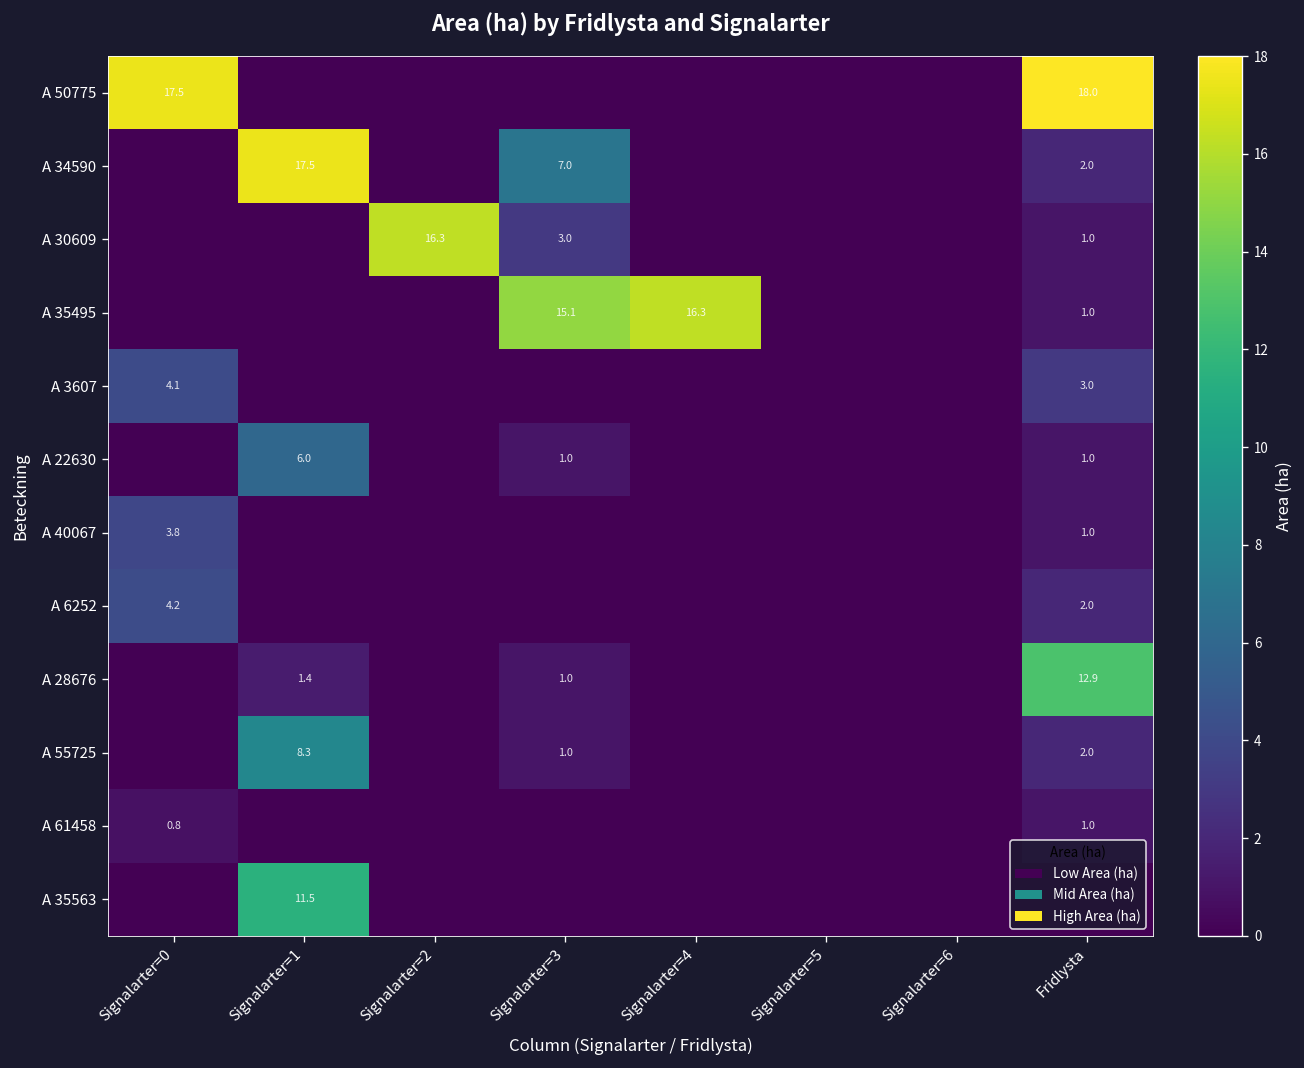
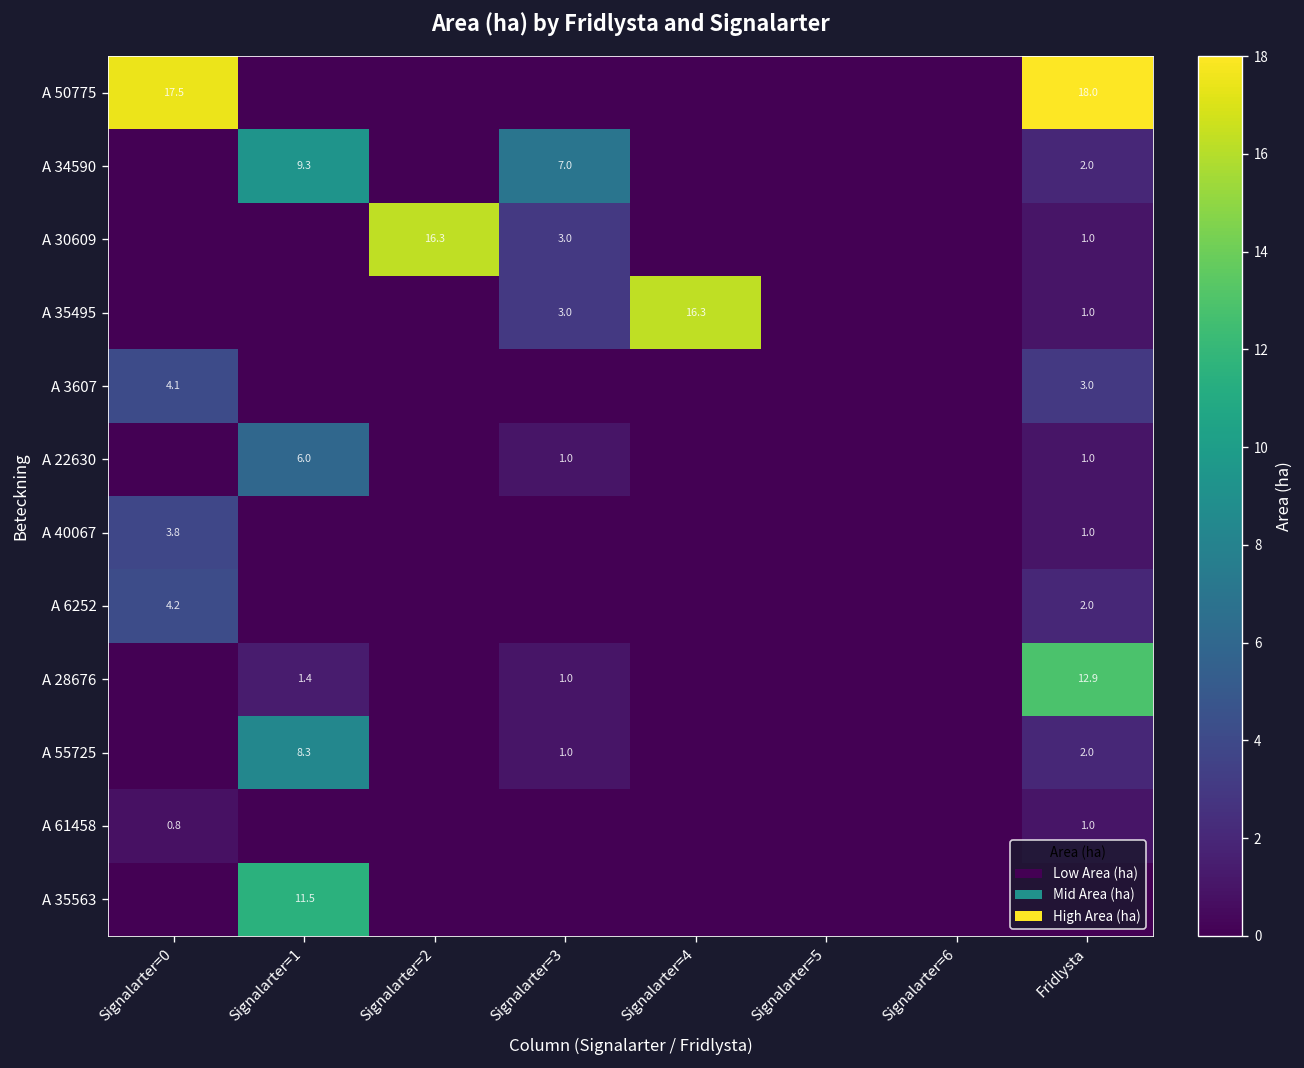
  {
    "A 50775": {
      "Signalarter=0": 17.5,
      "Fridlysta": 18.0
    },
    "A 34590": {
-     "Signalarter=1": 17.5,
+     "Signalarter=1": 9.3,
      "Signalarter=3": 7.0,
      "Fridlysta": 2.0
    },
    "A 30609": {
      "Signalarter=2": 16.3,
      "Signalarter=3": 3.0,
      "Fridlysta": 1.0
    },
    "A 35495": {
-     "Signalarter=3": 15.1,
+     "Signalarter=3": 3.0,
      "Signalarter=4": 16.3,
      "Fridlysta": 1.0
    },
    "A 3607": {
      "Signalarter=0": 4.1,
      "Fridlysta": 3.0
    },
    "A 22630": {
      "Signalarter=1": 6.0,
      "Signalarter=3": 1.0,
      "Fridlysta": 1.0
    },
    "A 40067": {
      "Signalarter=0": 3.8,
      "Fridlysta": 1.0
    },
    "A 6252": {
      "Signalarter=0": 4.2,
      "Fridlysta": 2.0
    },
    "A 28676": {
      "Signalarter=1": 1.4,
      "Signalarter=3": 1.0,
      "Fridlysta": 12.9
    },
    "A 55725": {
      "Signalarter=1": 8.3,
      "Signalarter=3": 1.0,
      "Fridlysta": 2.0
    },
    "A 61458": {
      "Signalarter=0": 0.8,
      "Fridlysta": 1.0
    },
    "A 35563": {
      "Signalarter=1": 11.5
    }
  }
